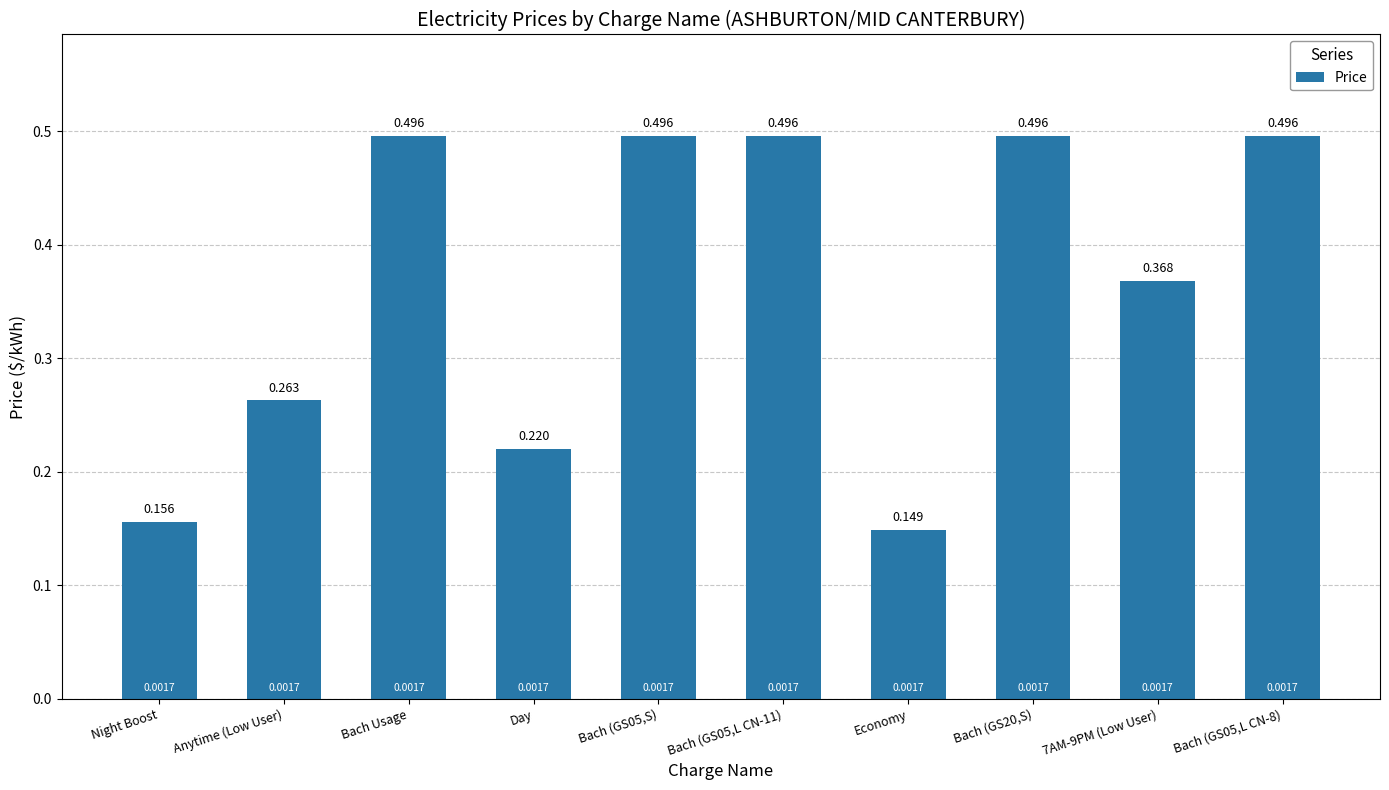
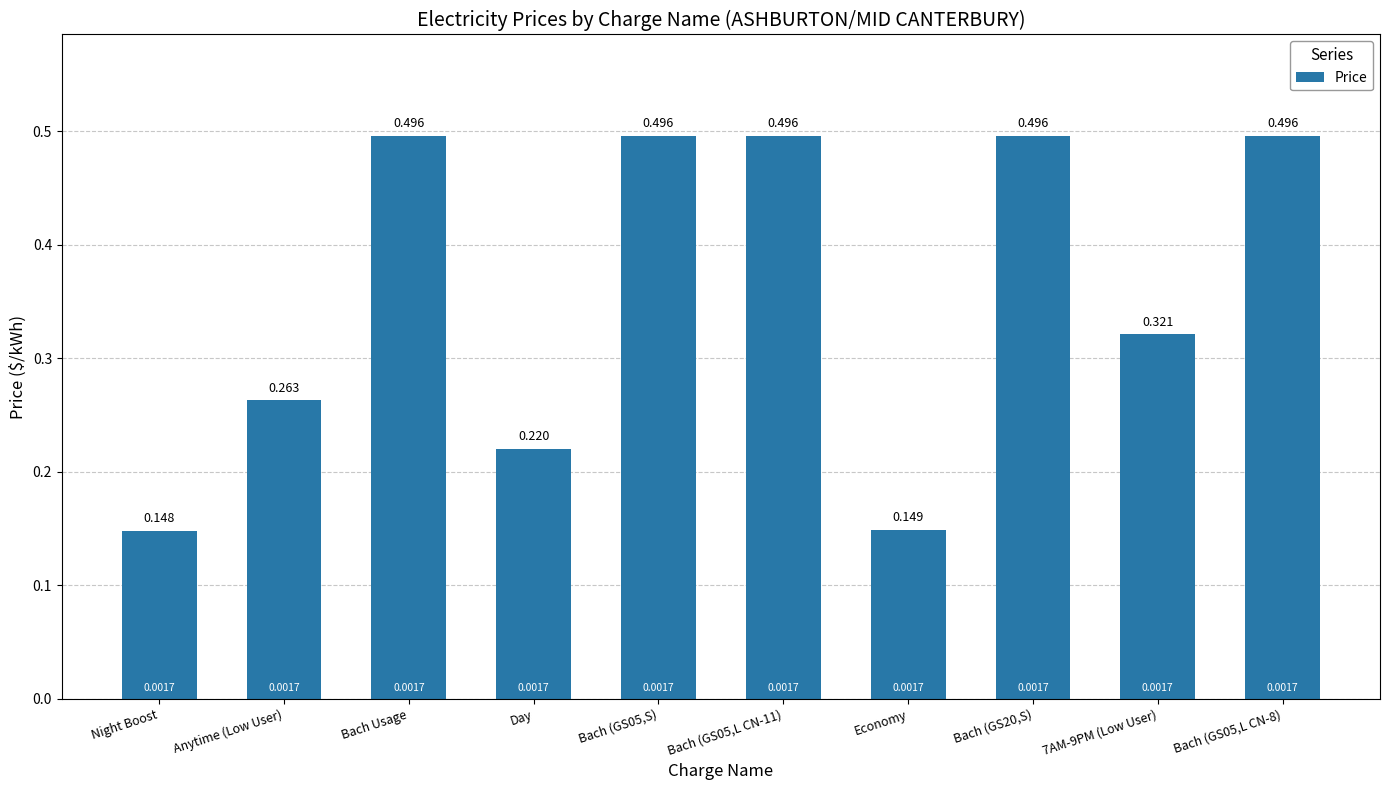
  {
-   "Night Boost": 0.156,
+   "Night Boost": 0.148,
    "Anytime (Low User)": 0.263,
    "Bach Usage": 0.496,
    "Day": 0.220,
    "Bach (GS05,S)": 0.496,
    "Bach (GS05,L CN-11)": 0.496,
    "Economy": 0.149,
    "Bach (GS20,S)": 0.496,
-   "7AM-9PM (Low User)": 0.368,
+   "7AM-9PM (Low User)": 0.321,
    "Bach (GS05,L CN-8)": 0.496
  }
